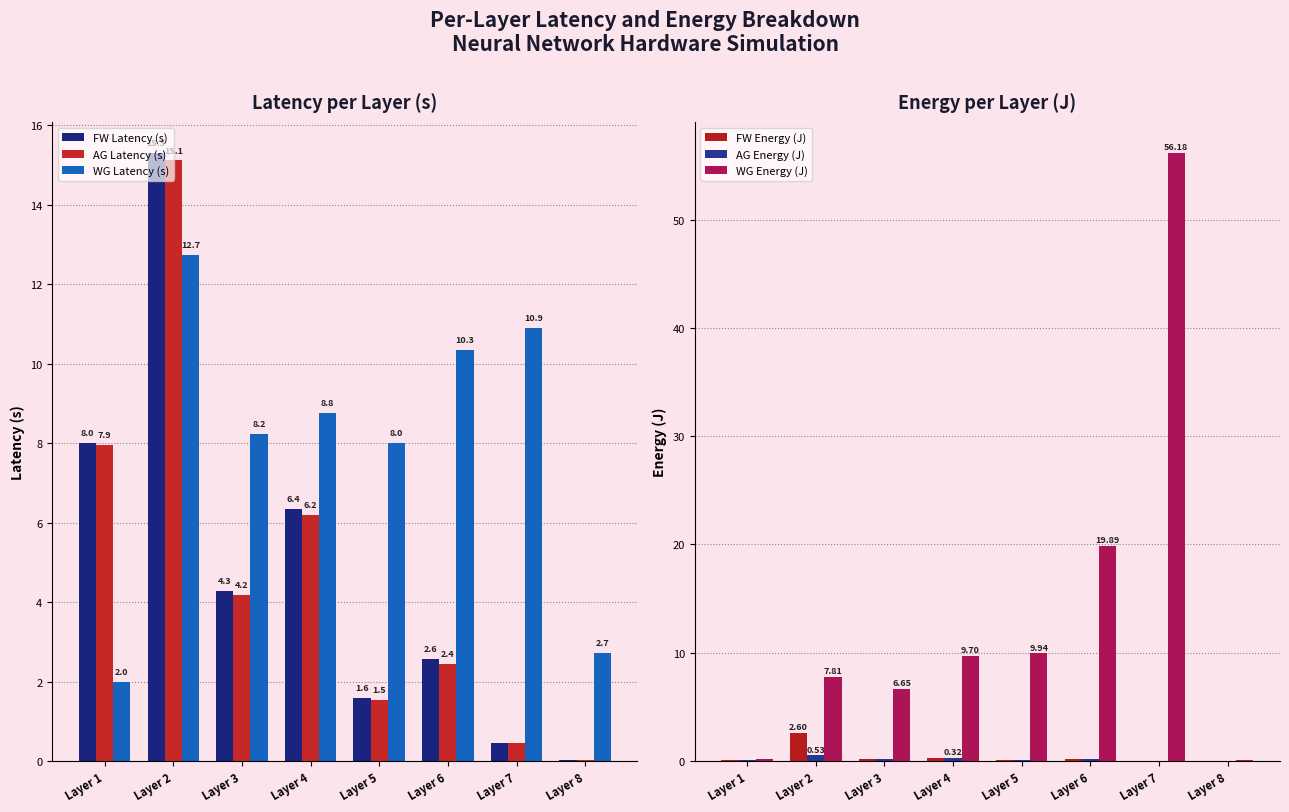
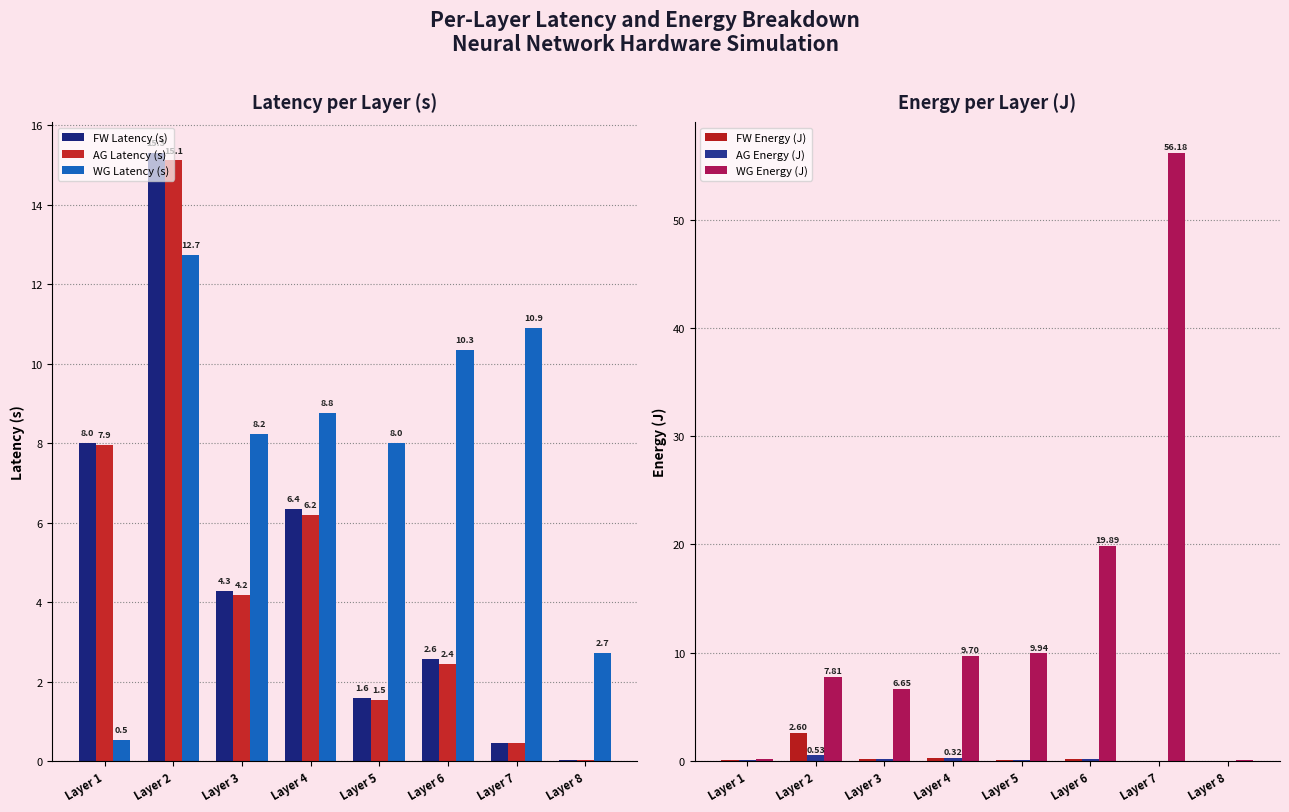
  {
    "Latency per Layer (s)": {
      "FW Latency (s)": {
        "Layer 1": 8.0,
        "Layer 3": 4.3,
        "Layer 4": 6.4,
        "Layer 5": 1.6,
        "Layer 6": 2.6
      },
      "AG Latency (s)": {
        "Layer 1": 7.9,
        "Layer 3": 4.2,
        "Layer 4": 6.2,
        "Layer 5": 1.5,
        "Layer 6": 2.4
      },
      "WG Latency (s)": {
-       "Layer 1": 2.0,
+       "Layer 1": 0.5,
        "Layer 2": 12.7,
        "Layer 3": 8.2,
        "Layer 4": 8.8,
        "Layer 5": 8.0,
        "Layer 6": 10.3,
        "Layer 7": 10.9,
        "Layer 8": 2.7
      }
    },
    "Energy per Layer (J)": {
      "FW Energy (J)": {
        "Layer 2": 2.60
      },
      "AG Energy (J)": {
        "Layer 2": 0.53,
        "Layer 4": 0.32
      },
      "WG Energy (J)": {
        "Layer 2": 7.81,
        "Layer 3": 6.65,
        "Layer 4": 9.70,
        "Layer 5": 9.94,
        "Layer 6": 19.89,
        "Layer 7": 56.18
      }
    }
  }
